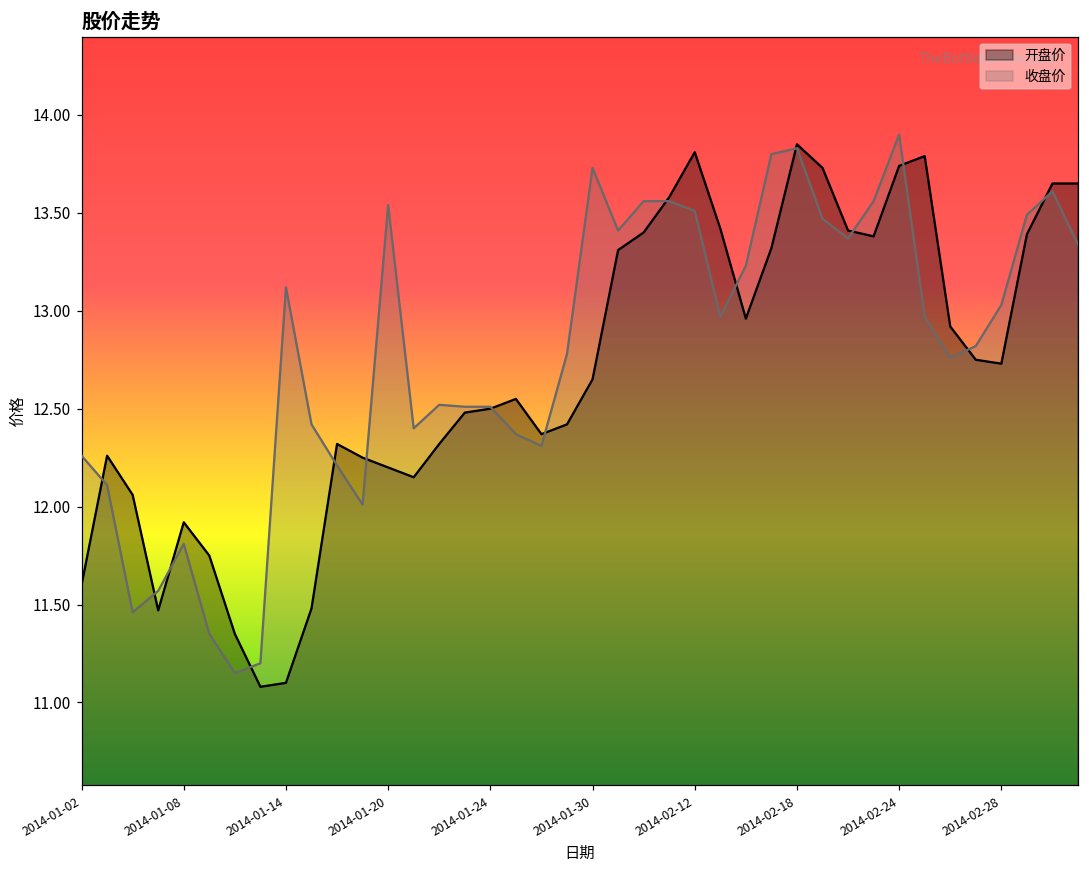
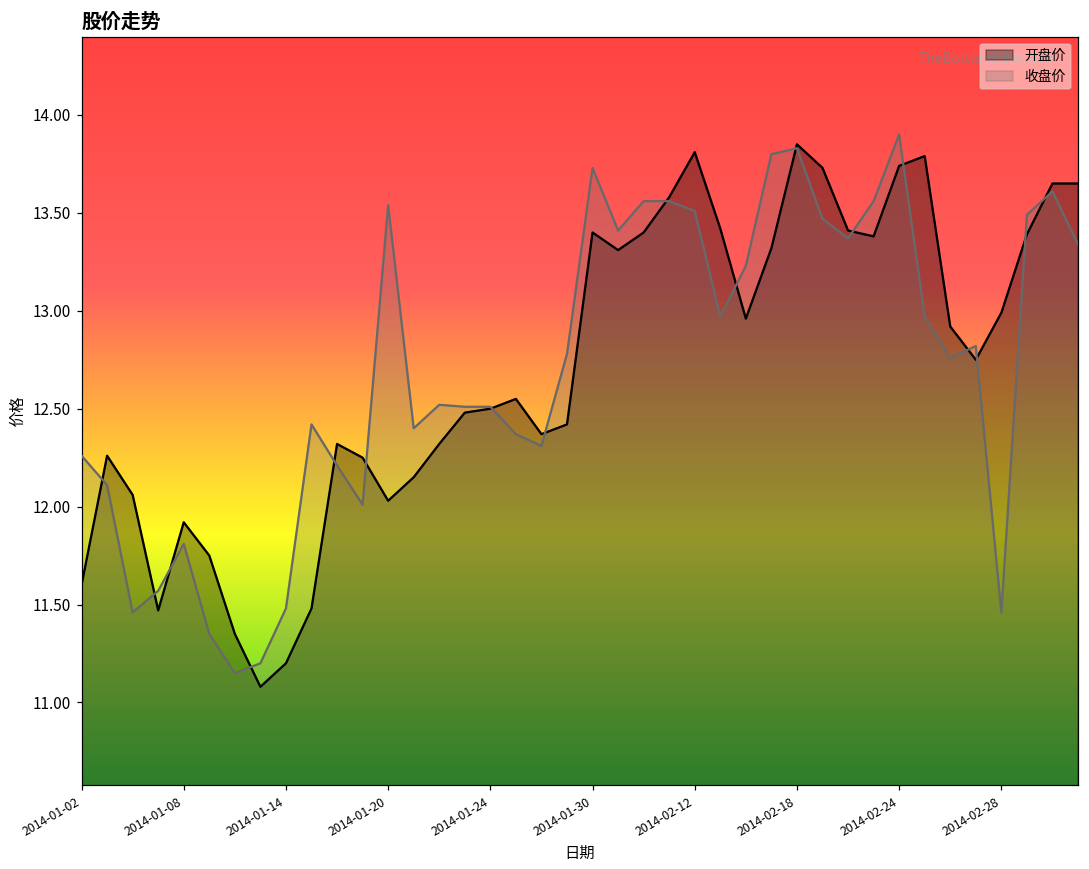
  {
    "开盘价": {
      "2014-01-02": 11.60,
      "2014-01-08": 11.92,
-     "2014-01-14": 11.1,
-     "2014-01-20": 12.20,
-     "2014-01-30": 12.65,
+     "2014-01-14": 11.2,
+     "2014-01-20": 12.03,
+     "2014-01-30": 13.40,
      "2014-02-12": 13.81,
      "2014-02-18": 13.85,
      "2014-02-24": 13.74,
-     "2014-02-28": 12.73
+     "2014-02-28": 12.99
    },
    "收盘价": {
      "2014-01-02": 12.26,
      "2014-01-08": 11.81,
-     "2014-01-14": 13.12,
+     "2014-01-14": 11.48,
      "2014-01-20": 13.54,
      "2014-01-30": 13.73,
      "2014-02-12": 13.51,
      "2014-02-18": 13.83,
      "2014-02-24": 13.90,
-     "2014-02-28": 13.03
+     "2014-02-28": 11.46
    }
  }
